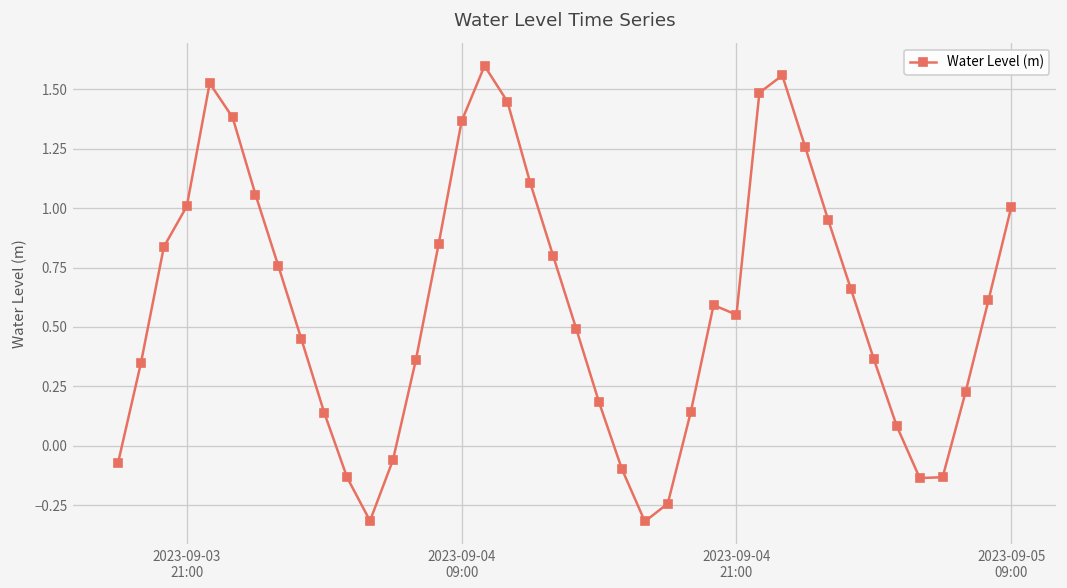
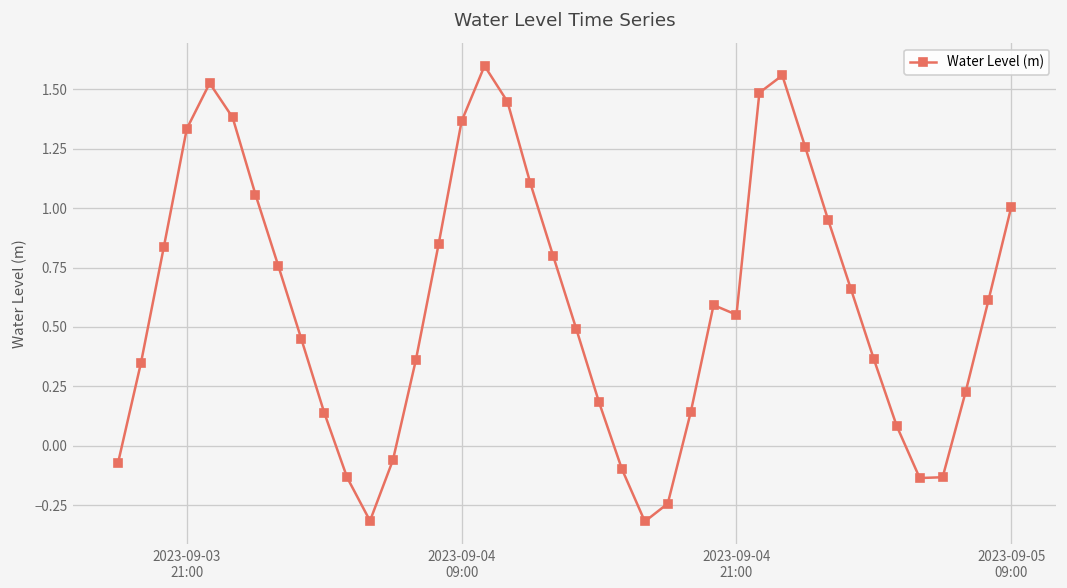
  {
-   "2023-09-03 21:00": 1.01,
+   "2023-09-03 21:00": 1.33,
    "2023-09-04 09:00": 1.37,
    "2023-09-04 21:00": 0.55,
    "2023-09-05 09:00": 1.01
  }
